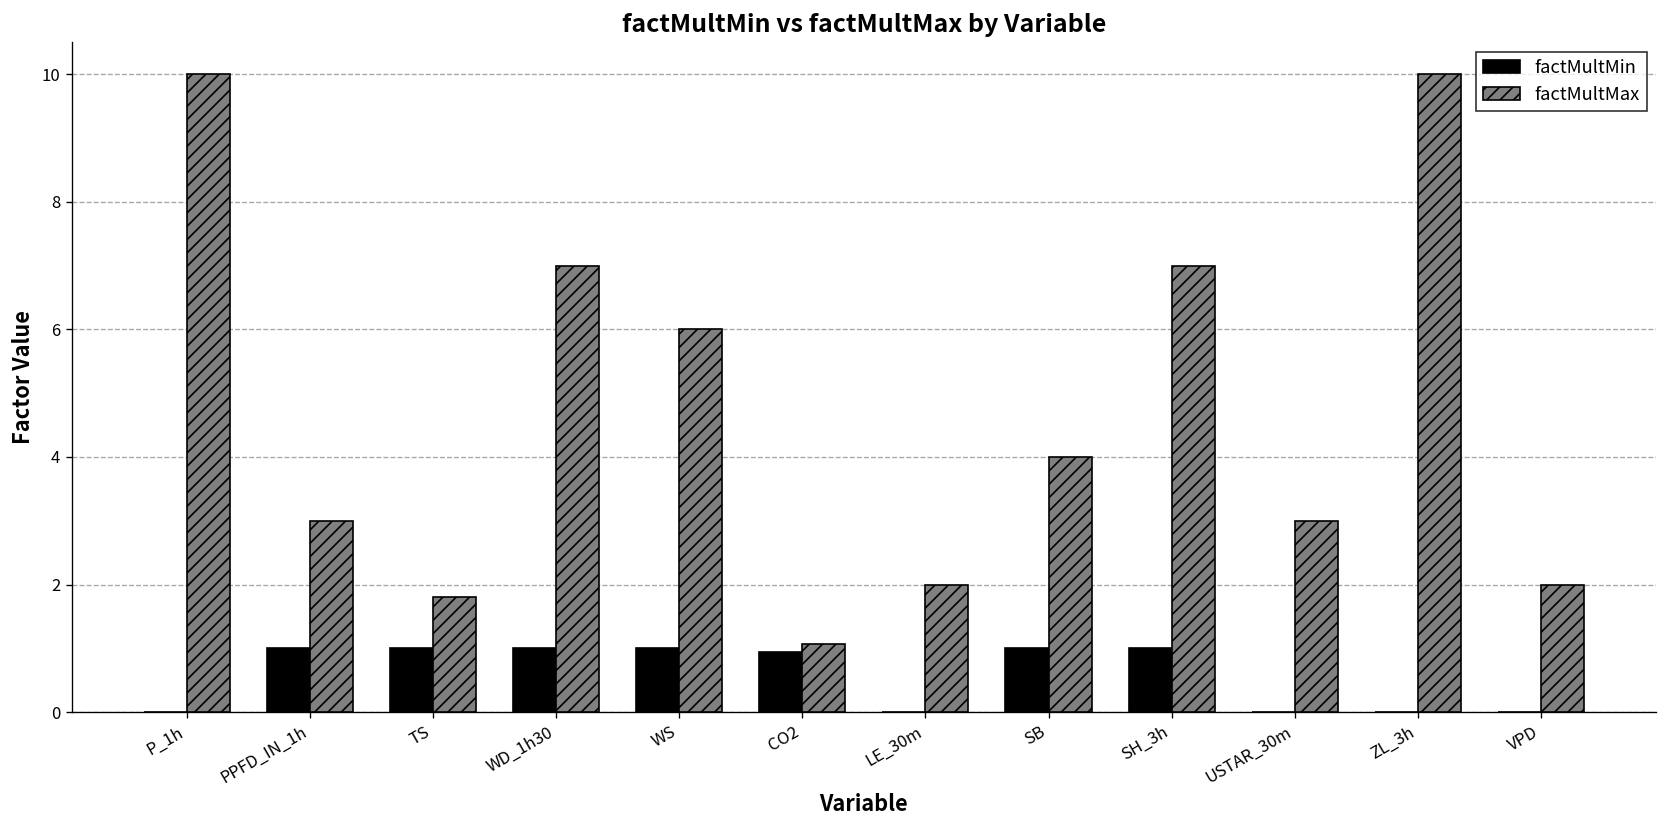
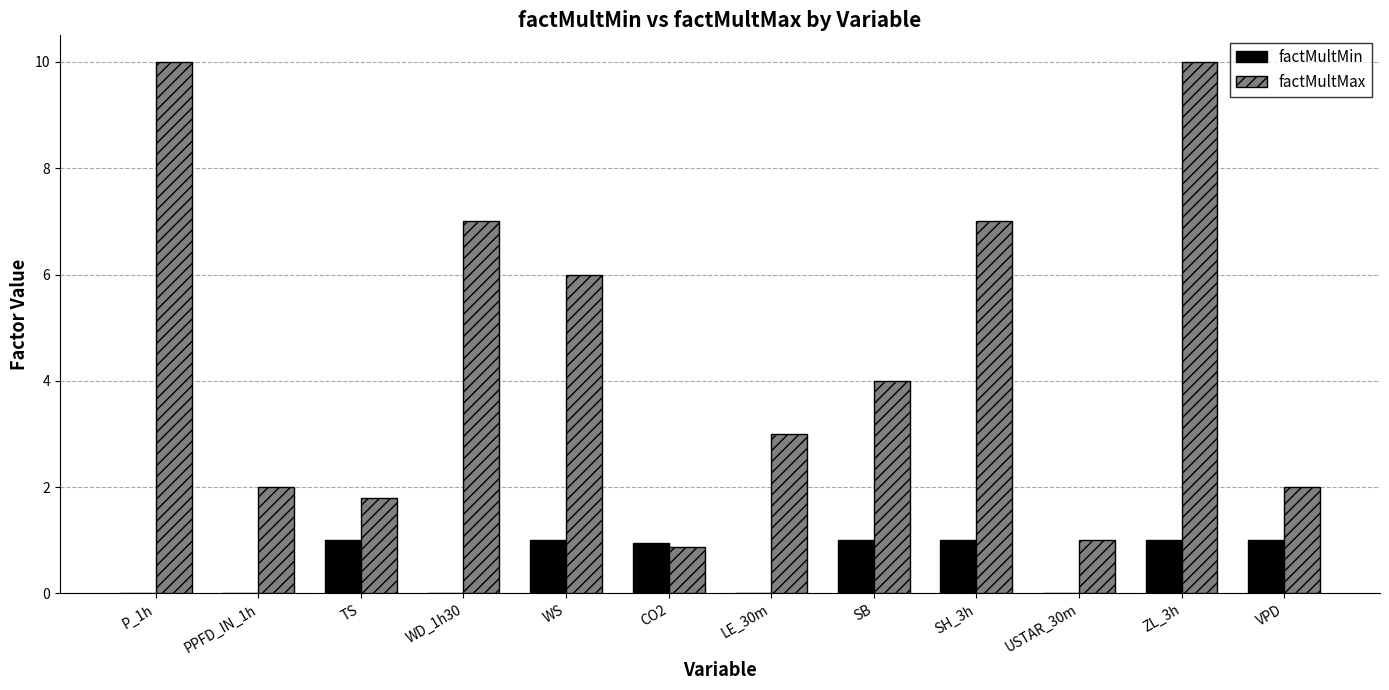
  {
    "factMultMin": {
      "P_1h": 0,
-     "PPFD_IN_1h": 1,
+     "PPFD_IN_1h": 0,
      "TS": 1,
-     "WD_1h30": 1,
+     "WD_1h30": 0,
      "WS": 1,
      "CO2": 1.0,
      "LE_30m": 0,
      "SB": 1,
      "SH_3h": 1,
      "USTAR_30m": 0,
-     "ZL_3h": 0,
-     "VPD": 0
+     "ZL_3h": 1,
+     "VPD": 1
    },
    "factMultMax": {
      "P_1h": 10.0,
-     "PPFD_IN_1h": 3,
+     "PPFD_IN_1h": 2,
      "TS": 1.8,
      "WD_1h30": 7.0,
      "WS": 6.0,
-     "CO2": 1.1,
-     "LE_30m": 2,
+     "CO2": 0.9,
+     "LE_30m": 3,
      "SB": 4.0,
      "SH_3h": 7.0,
-     "USTAR_30m": 3,
+     "USTAR_30m": 1,
      "ZL_3h": 10.0,
      "VPD": 2.0
    }
  }
